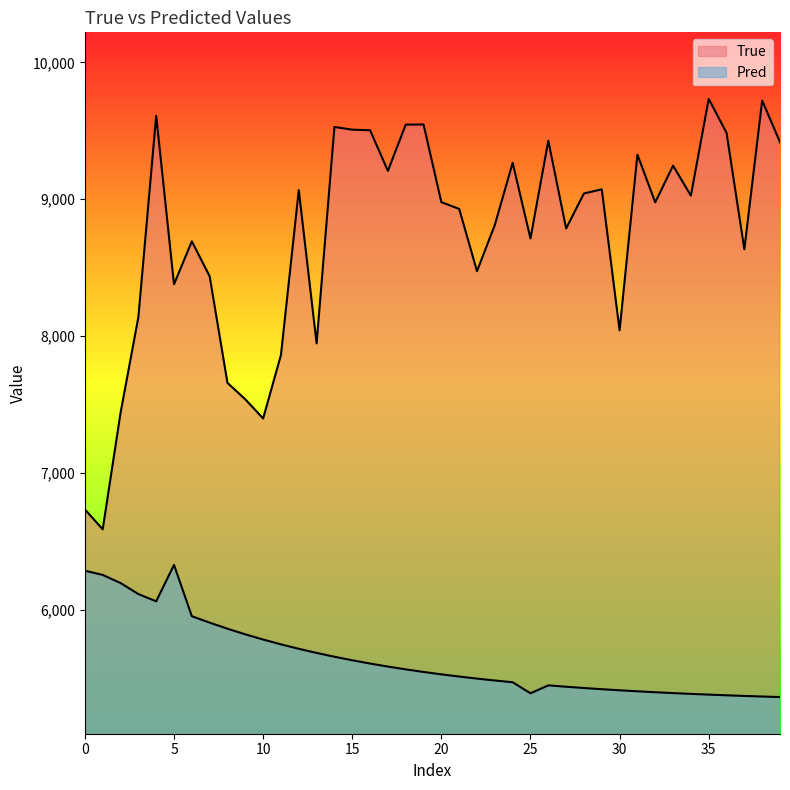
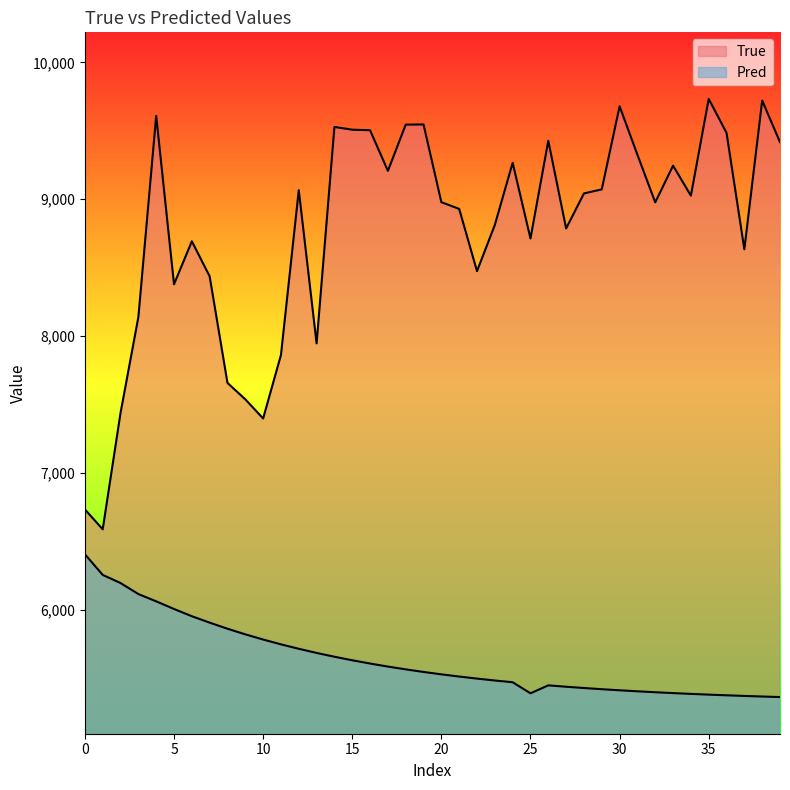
  {
    "True": {
      "0": "6,730",
      "5": "8,380",
      "10": "7,400",
      "15": "9,510",
      "20": "8,980",
      "25": "8,710",
-     "30": "8,040",
+     "30": "9,680",
      "35": "9,730"
    },
    "Pred": {
-     "0": "6,280",
-     "5": "6,330",
+     "0": "6,400",
+     "5": "6,000",
      "10": "5,780",
      "15": "5,630",
      "20": "5,530",
      "25": "5,390",
      "30": "5,410",
      "35": "5,380"
    }
  }
